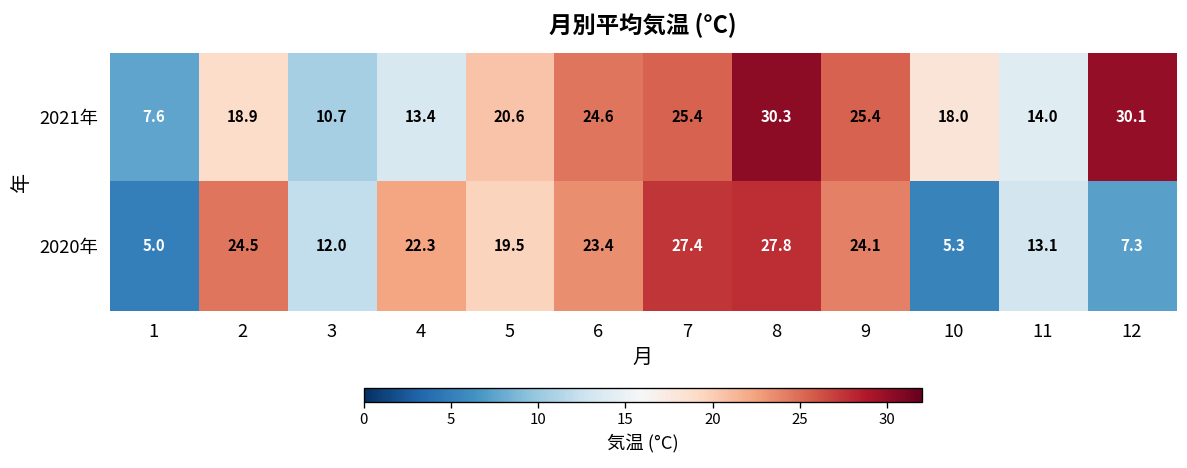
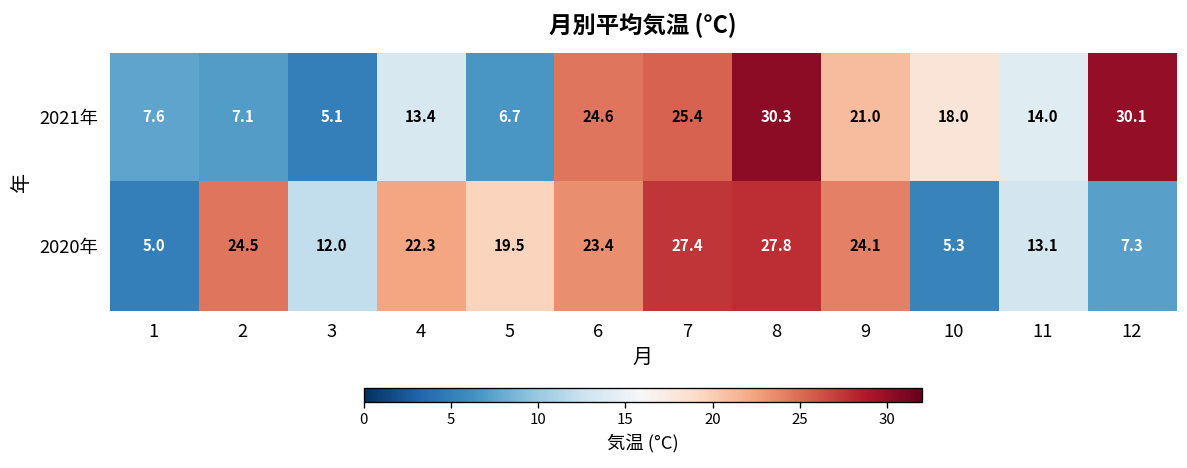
  {
    "2021年": {
      "1": 7.6,
-     "2": 18.9,
-     "3": 10.7,
+     "2": 7.1,
+     "3": 5.1,
      "4": 13.4,
-     "5": 20.6,
+     "5": 6.7,
      "6": 24.6,
      "7": 25.4,
      "8": 30.3,
-     "9": 25.4,
+     "9": 21.0,
      "10": 18.0,
      "11": 14.0,
      "12": 30.1
    },
    "2020年": {
      "1": 5.0,
      "2": 24.5,
      "3": 12.0,
      "4": 22.3,
      "5": 19.5,
      "6": 23.4,
      "7": 27.4,
      "8": 27.8,
      "9": 24.1,
      "10": 5.3,
      "11": 13.1,
      "12": 7.3
    }
  }
